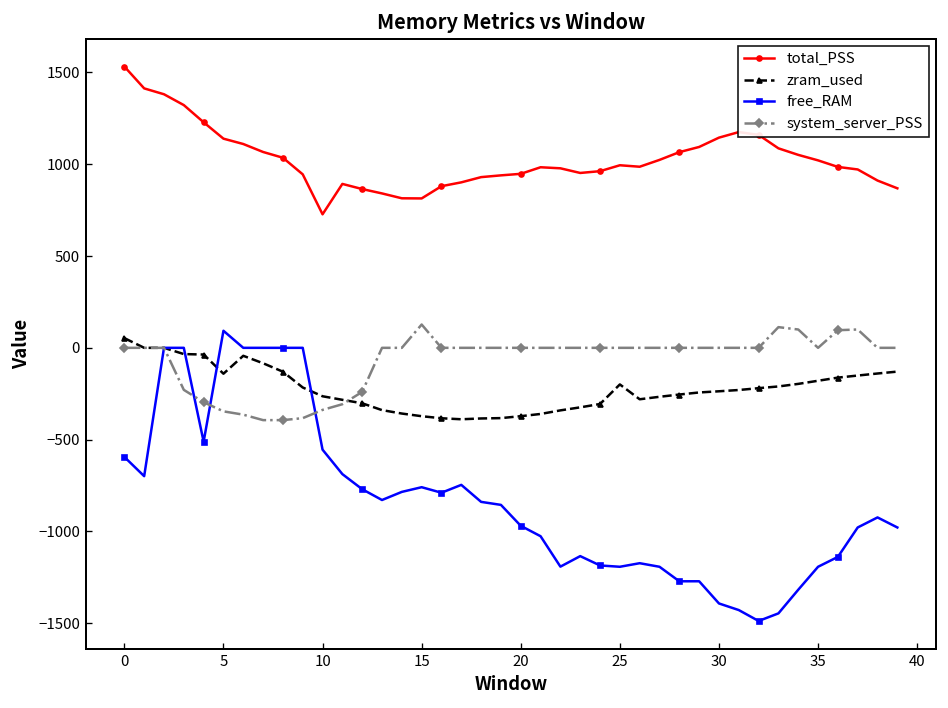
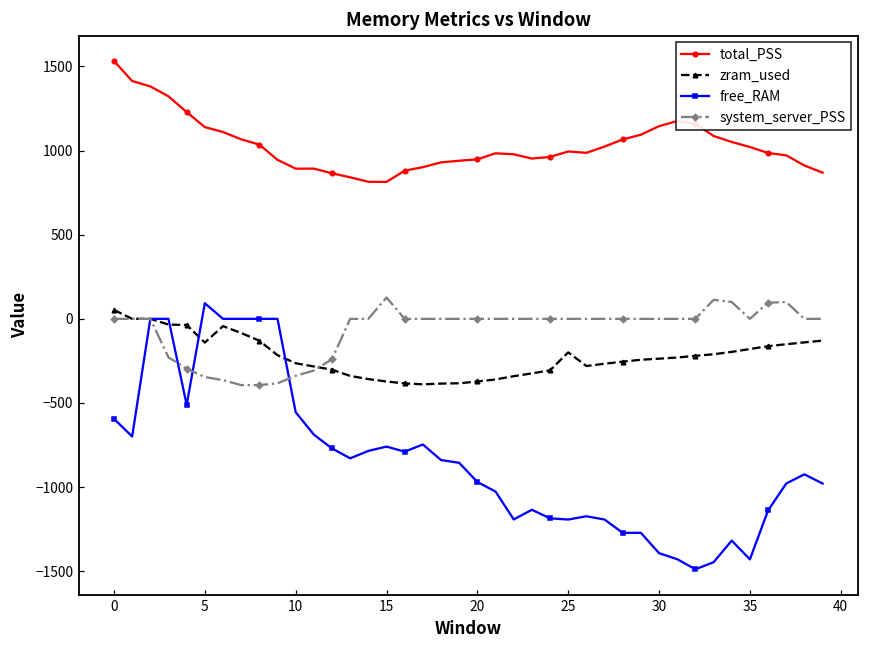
  {
    "total_PSS": {
      "0": 1530,
      "5": 1140,
-     "10": 730,
+     "10": 890,
      "15": 810,
      "20": 950,
      "25": 990,
      "30": 1150,
      "35": 1020
    },
    "zram_used": {
      "0": 50,
      "5": -140,
      "10": -260,
      "15": -370,
      "20": -370,
      "25": -200,
      "30": -240,
      "35": -180
    },
    "free_RAM": {
      "0": -590,
      "5": 90,
      "10": -550,
      "15": -760,
      "20": -970,
      "25": -1190,
      "30": -1390,
-     "35": -1190
+     "35": -1430
    },
    "system_server_PSS": {
      "0": 0,
      "5": -350,
      "10": -340,
      "15": 130,
      "20": 0,
      "25": 0,
      "30": 0,
      "35": 0
    }
  }
